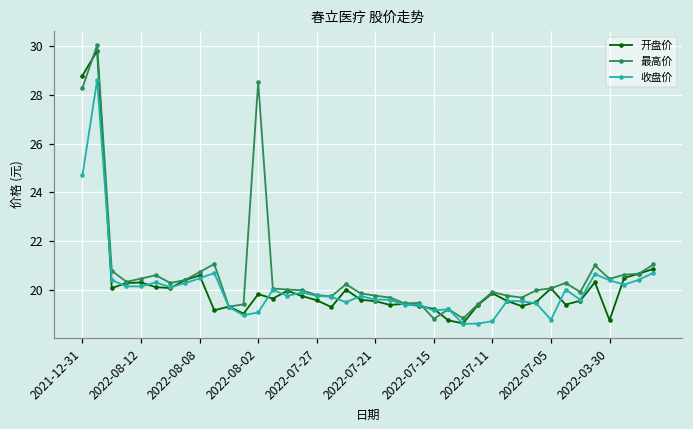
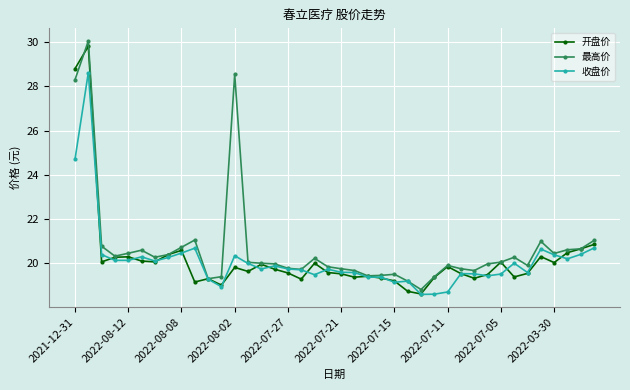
  {
    "开盘价": {
      "2021-12-31": 28.8,
      "2022-08-12": 20.3,
      "2022-08-08": 20.6,
      "2022-08-02": 19.8,
      "2022-07-27": 19.6,
-     "2022-03-30": 18.7
+     "2022-03-30": 20.0
    },
    "最高价": {
      "2021-12-31": 28.3,
      "2022-08-12": 20.5,
      "2022-08-08": 20.7,
      "2022-08-02": 28.5,
      "2022-07-21": 19.8,
-     "2022-07-15": 18.8
+     "2022-07-15": 19.5
    },
    "收盘价": {
      "2021-12-31": 24.7,
      "2022-08-12": 20.1,
      "2022-08-08": 20.5,
-     "2022-08-02": 19.1,
+     "2022-08-02": 20.3,
      "2022-07-11": 18.7,
-     "2022-07-05": 18.8
+     "2022-07-05": 19.5
    }
  }
